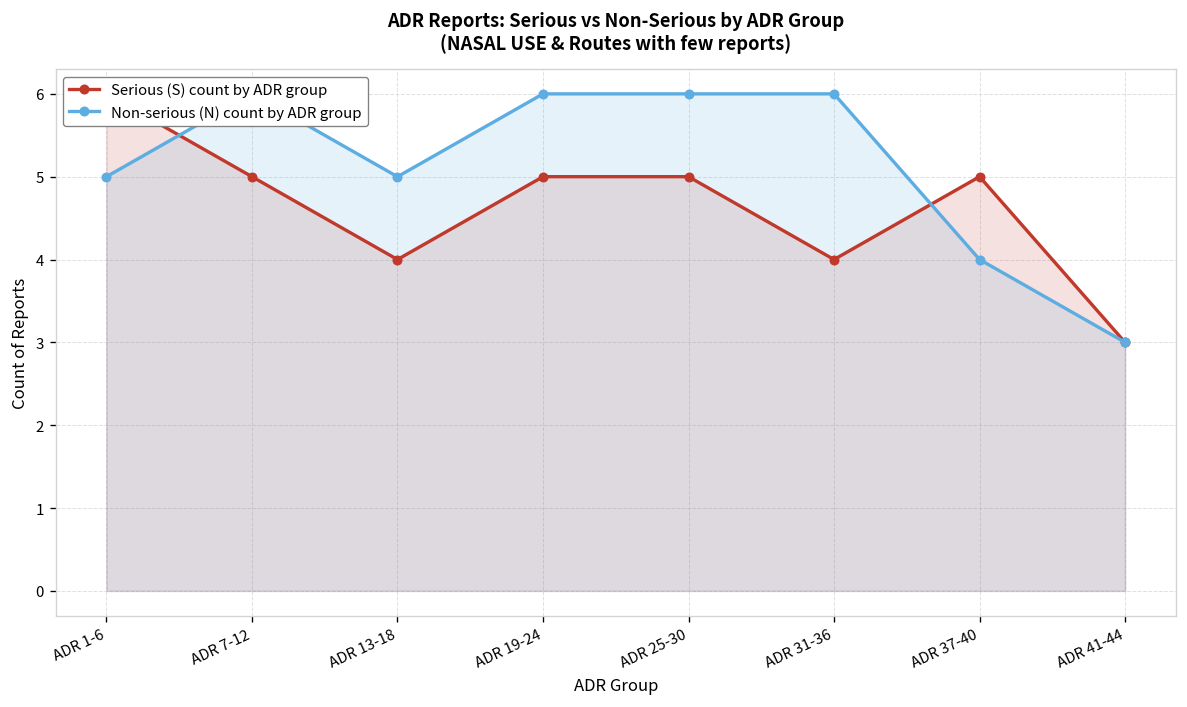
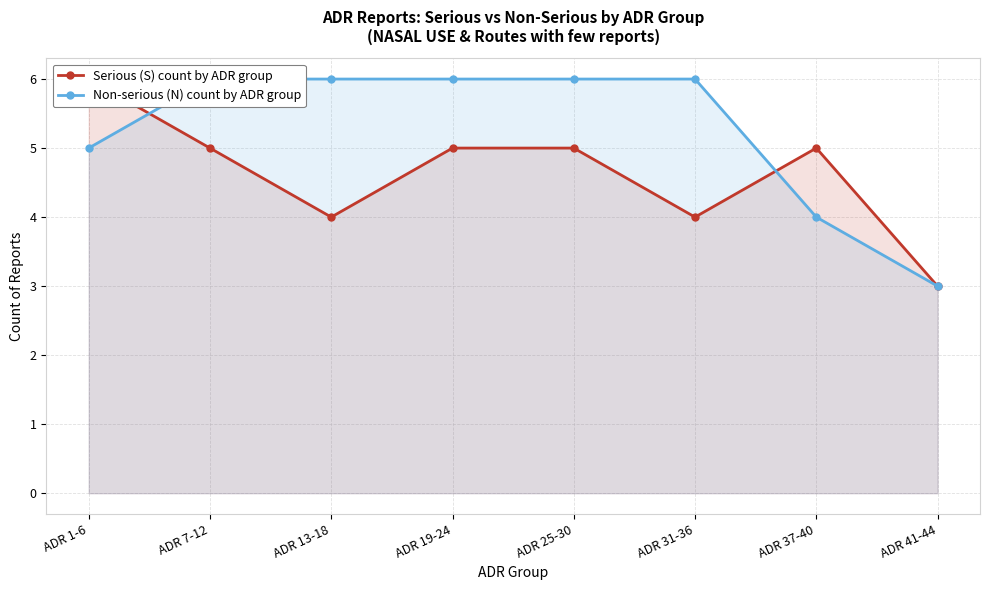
  {
    "Serious (S) count by ADR group": {
      "ADR 7-12": 5,
      "ADR 13-18": 4,
      "ADR 19-24": 5,
      "ADR 25-30": 5,
      "ADR 31-36": 4,
      "ADR 37-40": 5
    },
    "Non-serious (N) count by ADR group": {
      "ADR 1-6": 5,
-     "ADR 13-18": 5,
+     "ADR 13-18": 6,
      "ADR 19-24": 6,
      "ADR 25-30": 6,
      "ADR 31-36": 6,
      "ADR 37-40": 4
    }
  }
